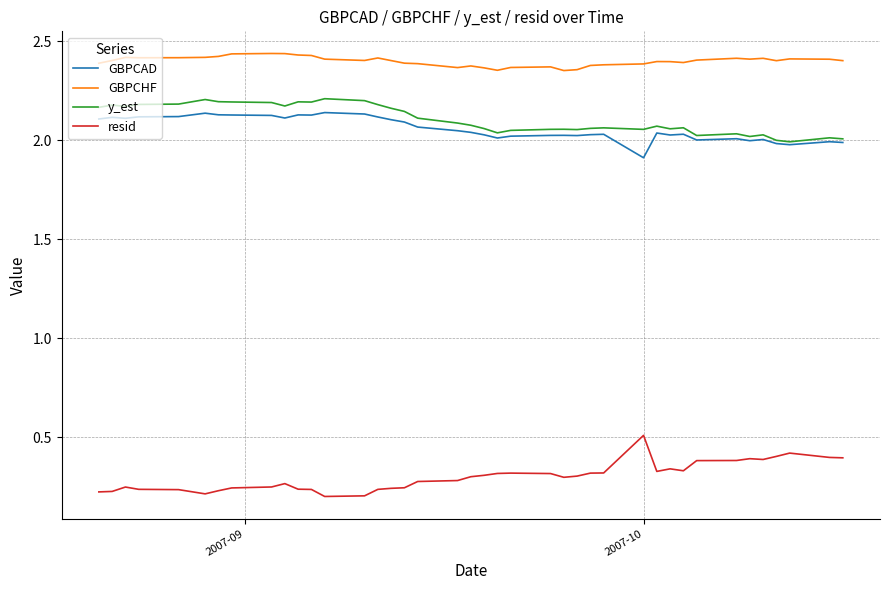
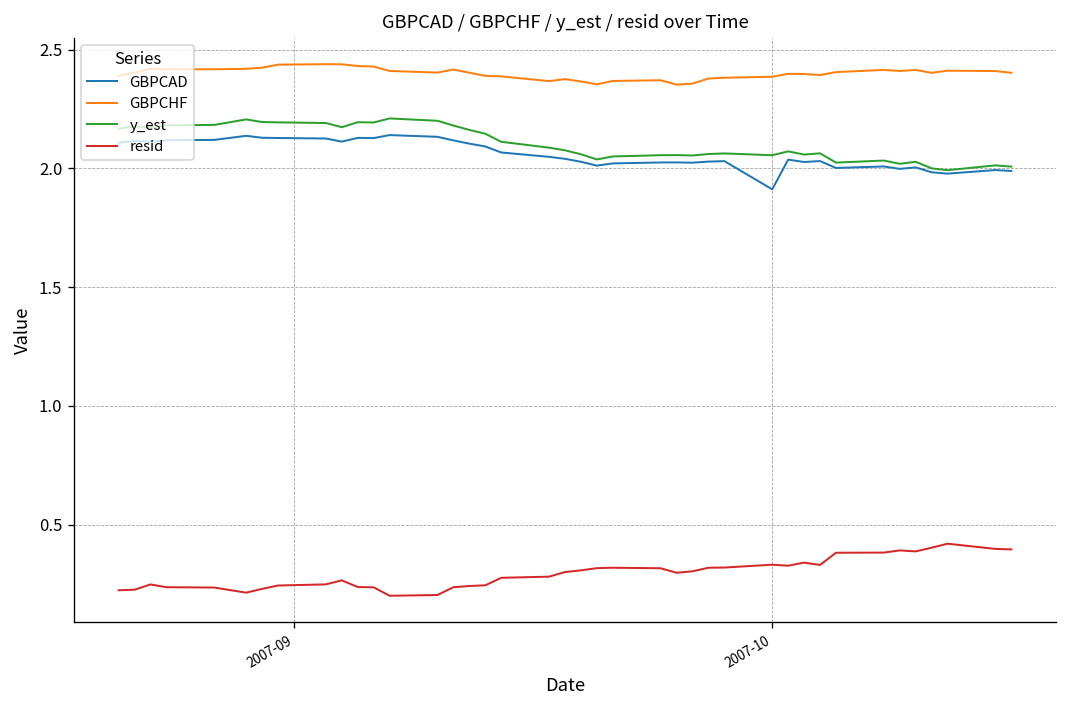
  {
    "GBPCAD": {
      "2007-10": 1.91
    },
    "GBPCHF": {
      "2007-10": 2.39
    },
    "y_est": {
      "2007-10": 2.06
    },
    "resid": {
-     "2007-10": 0.51
+     "2007-10": 0.33
    }
  }
